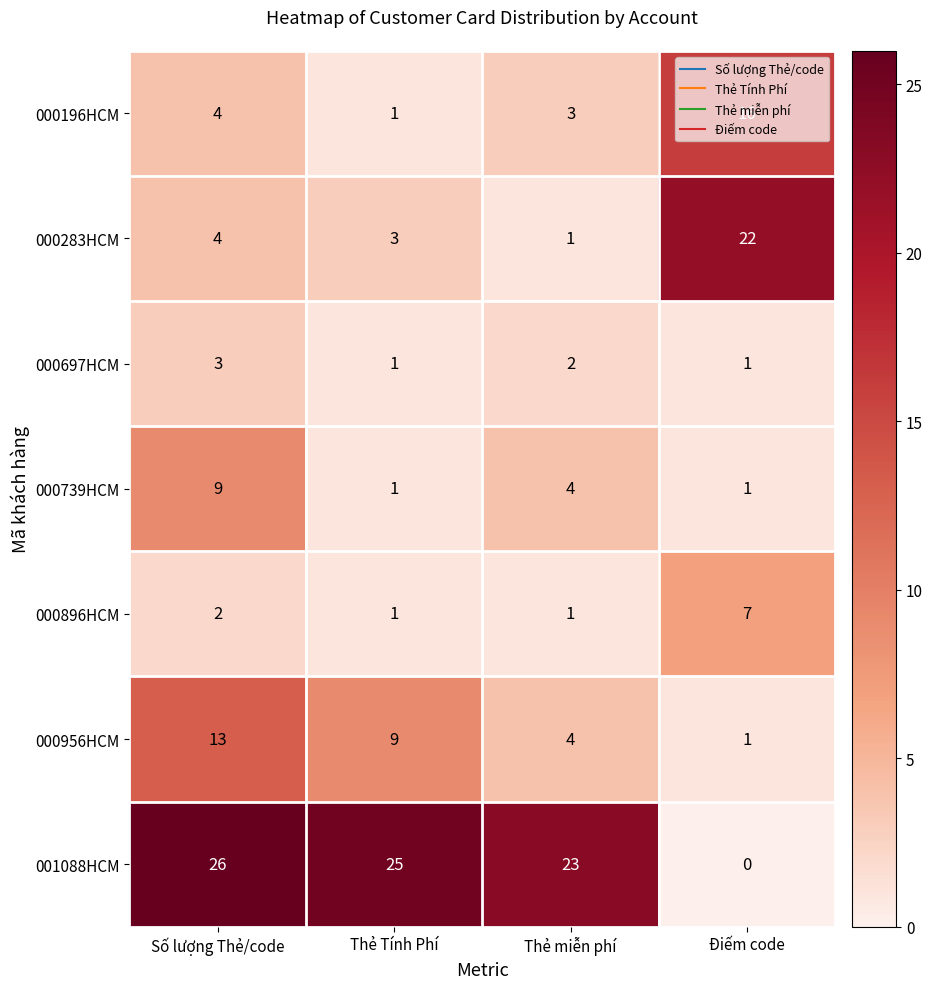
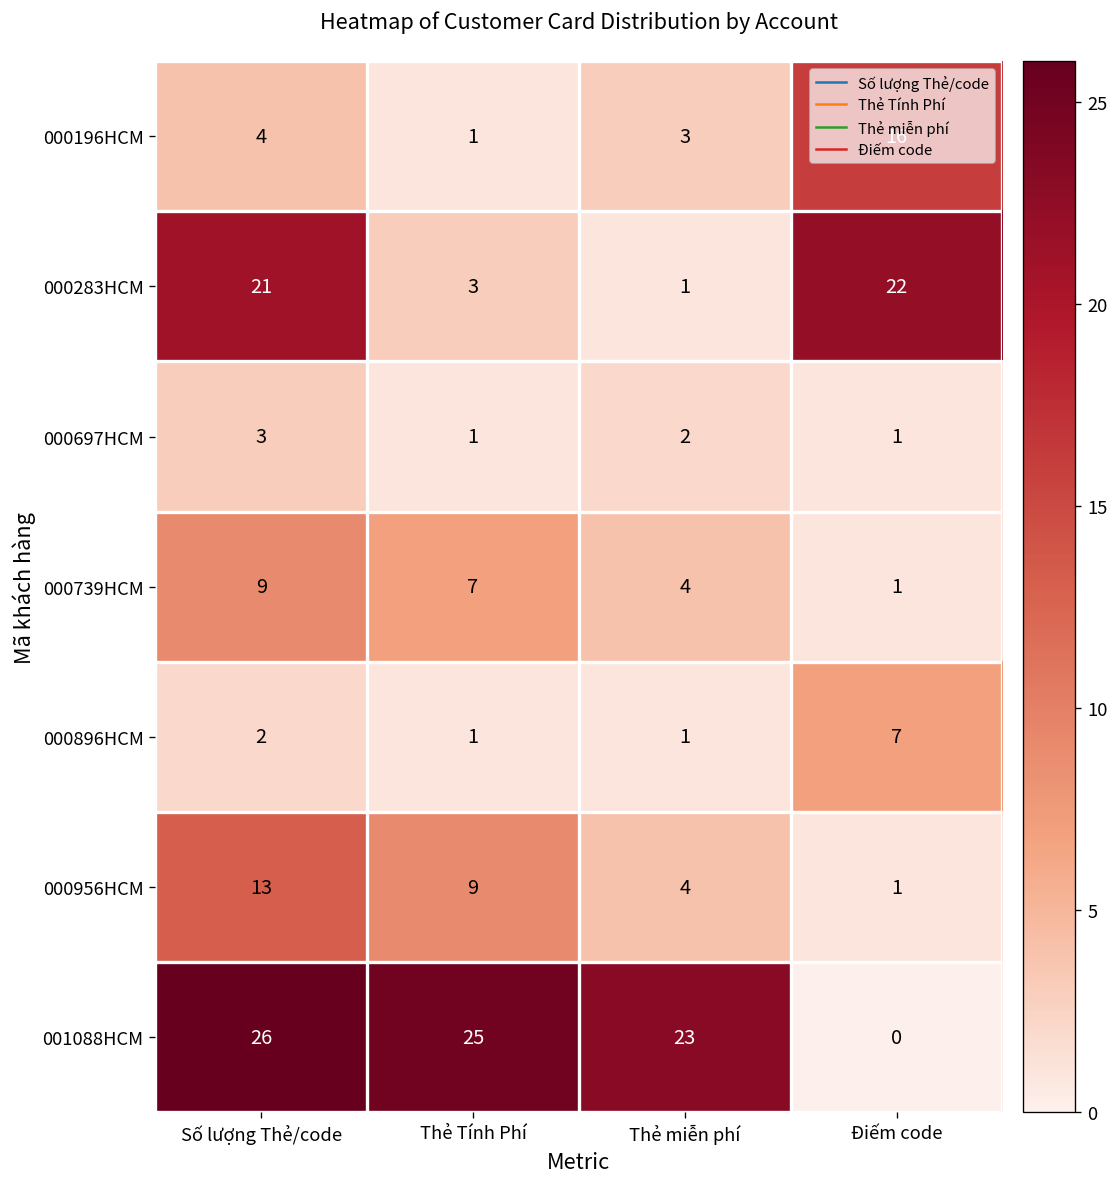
  {
    "000196HCM": {
      "Số lượng Thẻ/code": 4,
      "Thẻ Tính Phí": 1,
      "Thẻ miễn phí": 3
    },
    "000283HCM": {
-     "Số lượng Thẻ/code": 4,
+     "Số lượng Thẻ/code": 21,
      "Thẻ Tính Phí": 3,
      "Thẻ miễn phí": 1,
      "Điếm code": 22
    },
    "000697HCM": {
      "Số lượng Thẻ/code": 3,
      "Thẻ Tính Phí": 1,
      "Thẻ miễn phí": 2,
      "Điếm code": 1
    },
    "000739HCM": {
      "Số lượng Thẻ/code": 9,
-     "Thẻ Tính Phí": 1,
+     "Thẻ Tính Phí": 7,
      "Thẻ miễn phí": 4,
      "Điếm code": 1
    },
    "000896HCM": {
      "Số lượng Thẻ/code": 2,
      "Thẻ Tính Phí": 1,
      "Thẻ miễn phí": 1,
      "Điếm code": 7
    },
    "000956HCM": {
      "Số lượng Thẻ/code": 13,
      "Thẻ Tính Phí": 9,
      "Thẻ miễn phí": 4,
      "Điếm code": 1
    },
    "001088HCM": {
      "Số lượng Thẻ/code": 26,
      "Thẻ Tính Phí": 25,
      "Thẻ miễn phí": 23,
      "Điếm code": 0
    }
  }
